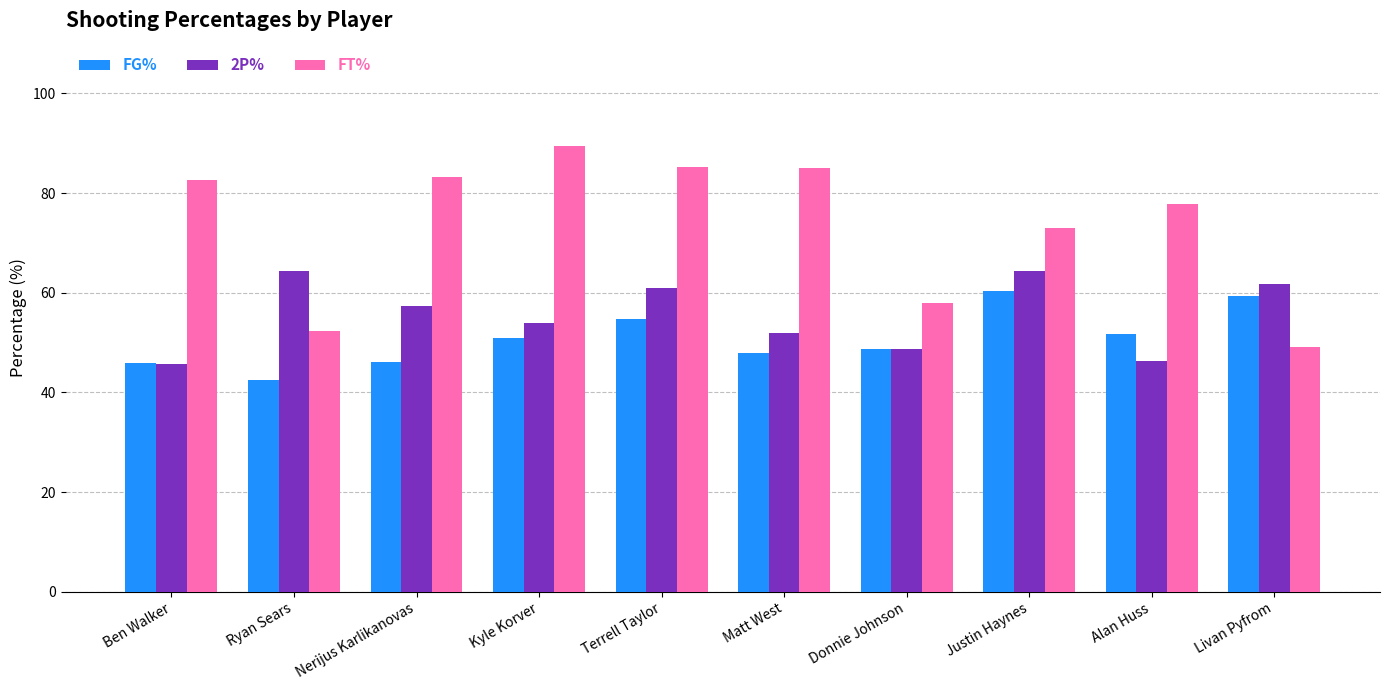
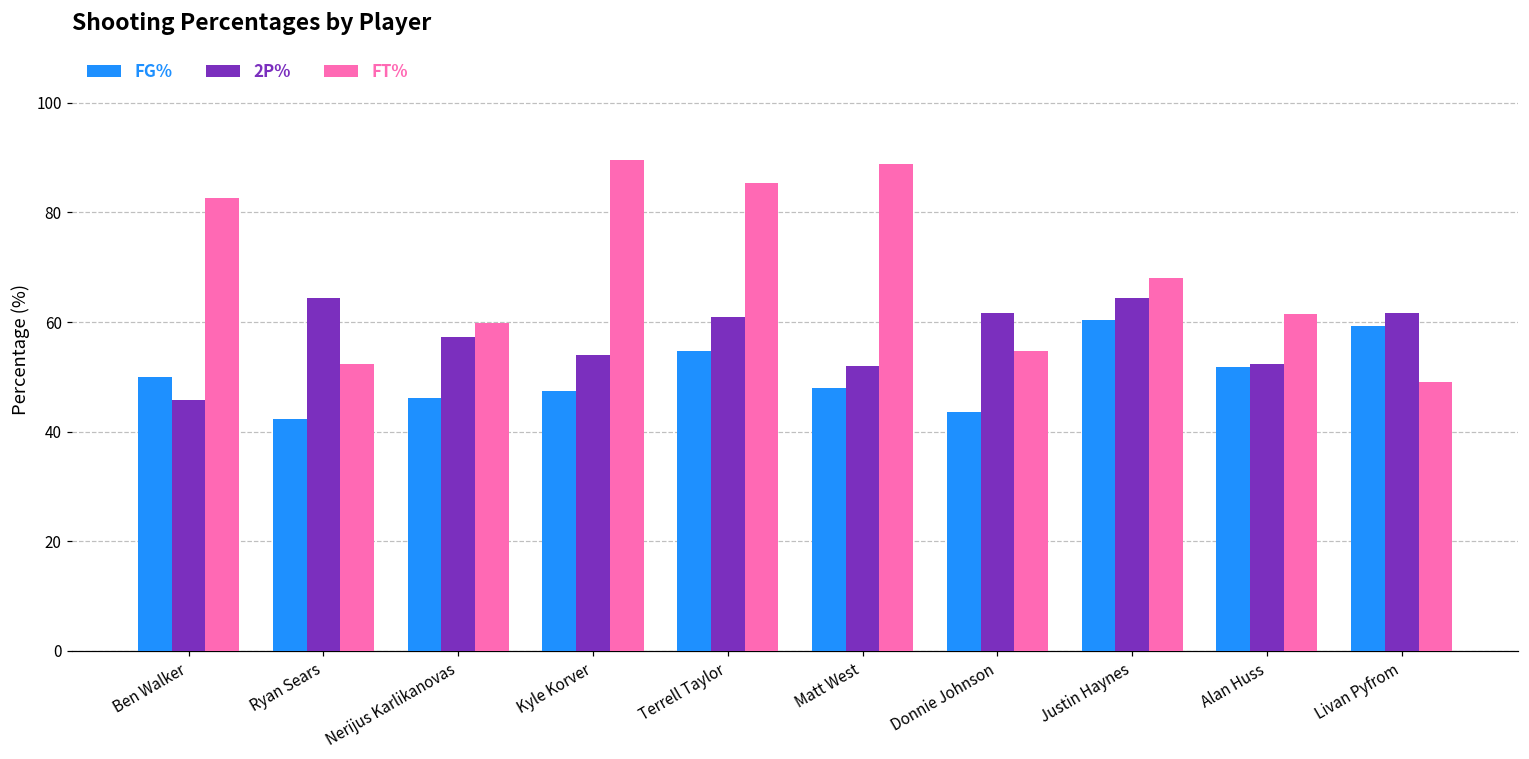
  {
    "FG%": {
-     "Ben Walker": 46,
+     "Ben Walker": 50,
      "Ryan Sears": 42,
      "Nerijus Karlikanovas": 46,
-     "Kyle Korver": 51,
+     "Kyle Korver": 48,
      "Terrell Taylor": 55,
      "Matt West": 48,
-     "Donnie Johnson": 49,
+     "Donnie Johnson": 44,
      "Justin Haynes": 60,
      "Alan Huss": 52,
      "Livan Pyfrom": 59
    },
    "2P%": {
      "Ben Walker": 46,
      "Ryan Sears": 64,
      "Nerijus Karlikanovas": 57,
      "Kyle Korver": 54,
      "Terrell Taylor": 61,
      "Matt West": 52,
-     "Donnie Johnson": 49,
+     "Donnie Johnson": 62,
      "Justin Haynes": 64,
-     "Alan Huss": 46,
+     "Alan Huss": 52,
      "Livan Pyfrom": 62
    },
    "FT%": {
      "Ben Walker": 83,
      "Ryan Sears": 52,
-     "Nerijus Karlikanovas": 83,
+     "Nerijus Karlikanovas": 60,
      "Kyle Korver": 90,
      "Terrell Taylor": 85,
-     "Matt West": 85,
-     "Donnie Johnson": 58,
-     "Justin Haynes": 73,
-     "Alan Huss": 78,
+     "Matt West": 89,
+     "Donnie Johnson": 55,
+     "Justin Haynes": 68,
+     "Alan Huss": 61,
      "Livan Pyfrom": 49
    }
  }
